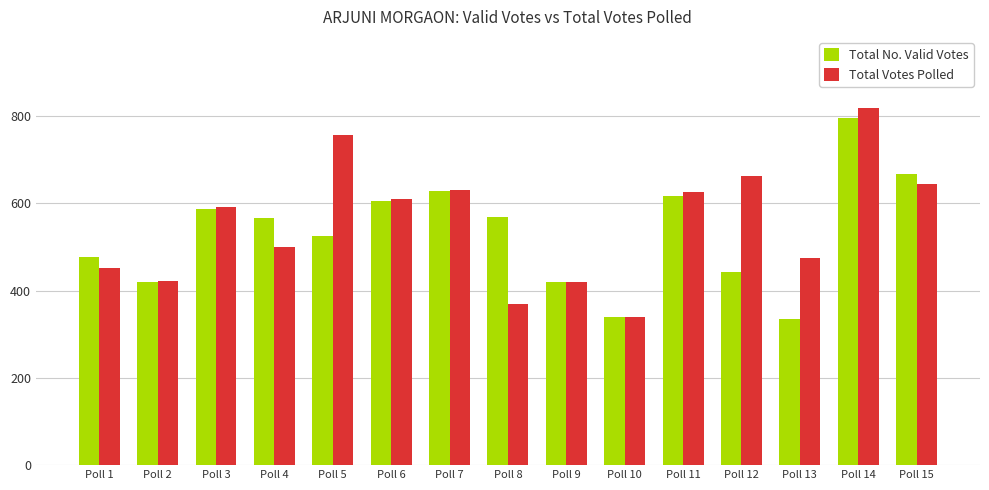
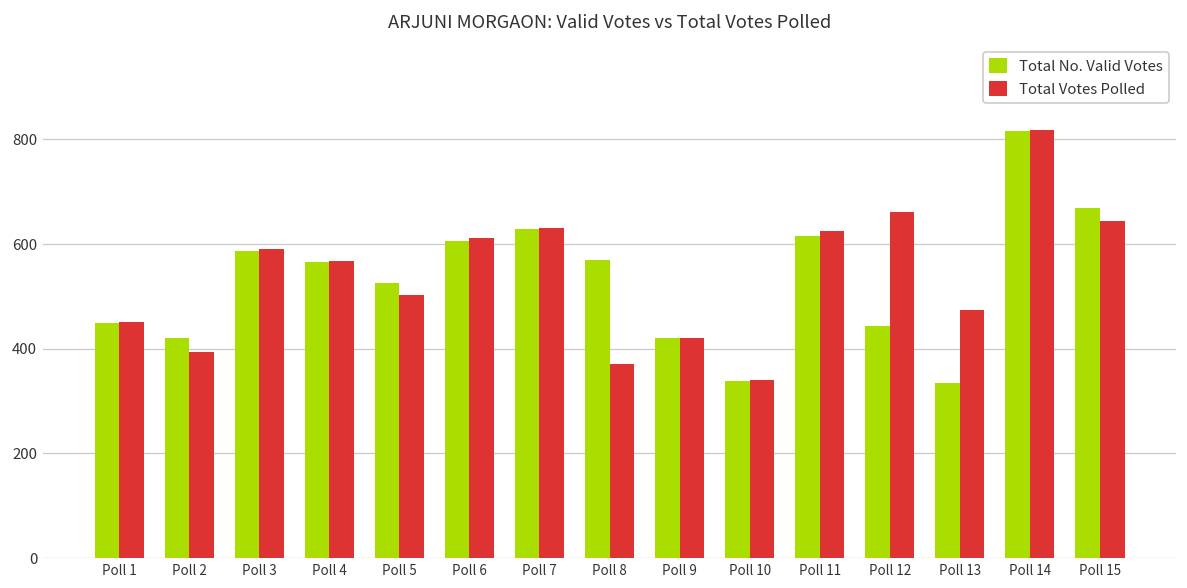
  {
    "Total No. Valid Votes": {
-     "Poll 1": 480,
+     "Poll 1": 450,
      "Poll 2": 420,
      "Poll 3": 590,
      "Poll 4": 570,
      "Poll 5": 530,
      "Poll 6": 610,
      "Poll 7": 630,
      "Poll 8": 570,
      "Poll 9": 420,
      "Poll 10": 340,
      "Poll 11": 620,
      "Poll 12": 440,
      "Poll 13": 330,
-     "Poll 14": 800,
+     "Poll 14": 820,
      "Poll 15": 670
    },
    "Total Votes Polled": {
      "Poll 1": 450,
-     "Poll 2": 420,
+     "Poll 2": 390,
      "Poll 3": 590,
-     "Poll 4": 500,
-     "Poll 5": 760,
+     "Poll 4": 570,
+     "Poll 5": 500,
      "Poll 6": 610,
      "Poll 7": 630,
      "Poll 8": 370,
      "Poll 9": 420,
      "Poll 10": 340,
      "Poll 11": 630,
      "Poll 12": 660,
      "Poll 13": 470,
      "Poll 14": 820,
      "Poll 15": 640
    }
  }
